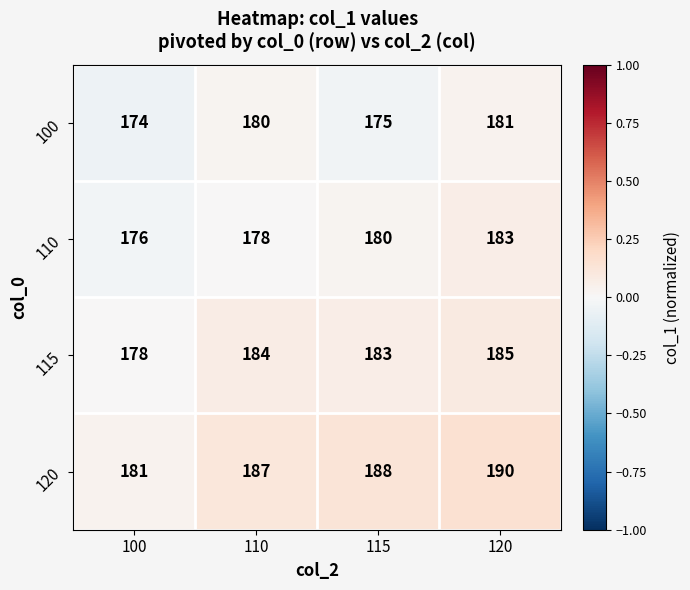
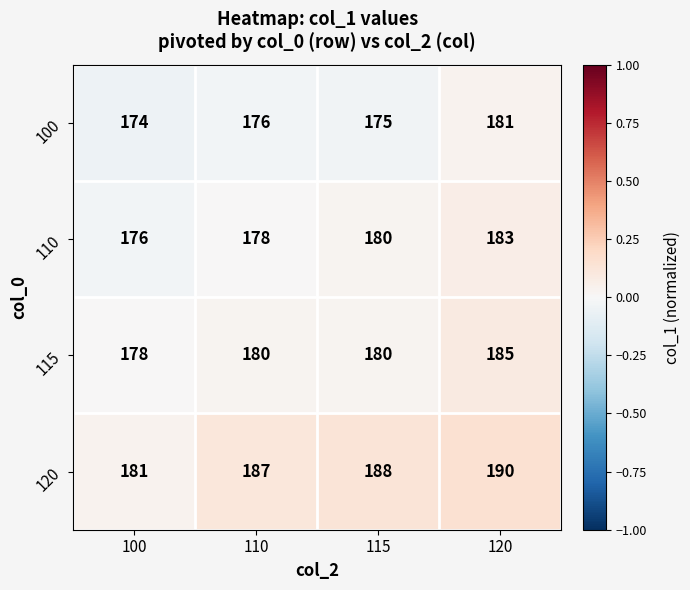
  {
    "100": {
      "100": 174,
-     "110": 180,
+     "110": 176,
      "115": 175,
      "120": 181
    },
    "110": {
      "100": 176,
      "110": 178,
      "115": 180,
      "120": 183
    },
    "115": {
      "100": 178,
-     "110": 184,
-     "115": 183,
+     "110": 180,
+     "115": 180,
      "120": 185
    },
    "120": {
      "100": 181,
      "110": 187,
      "115": 188,
      "120": 190
    }
  }
